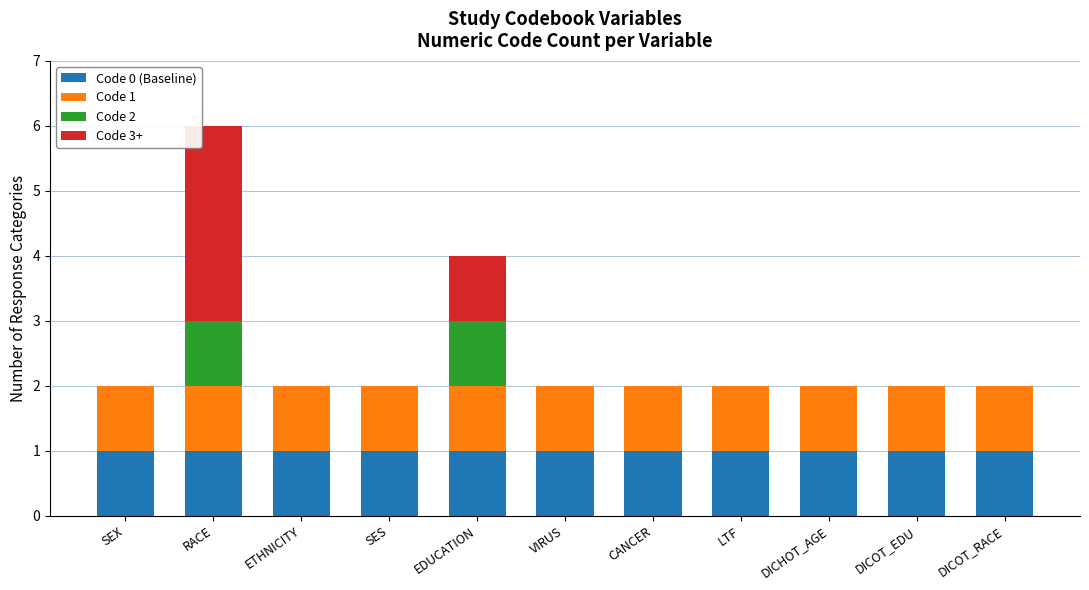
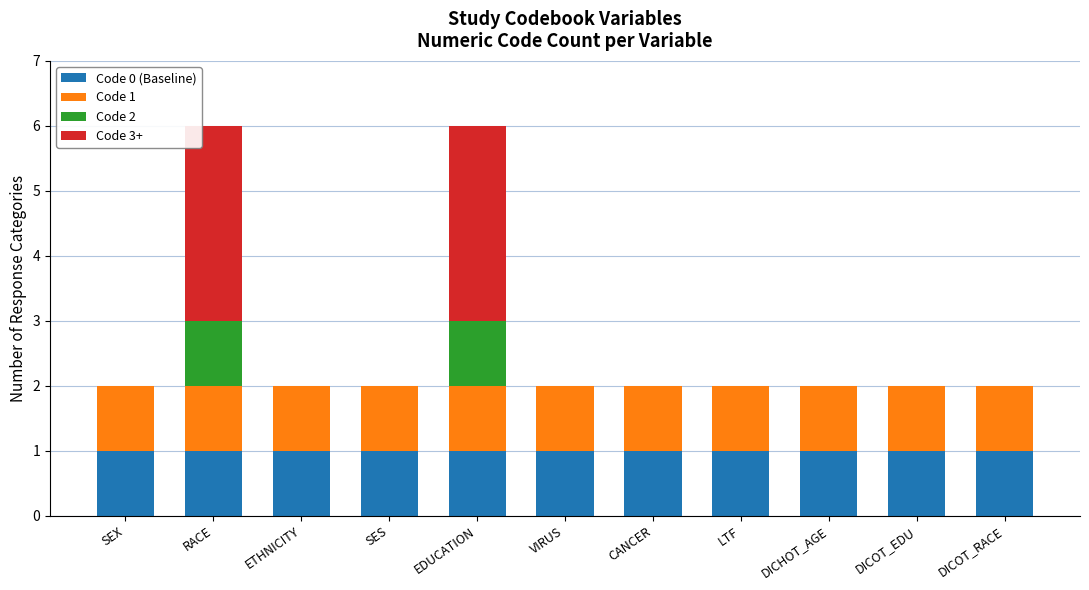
  {
    "Code 0 (Baseline)": {
      "SEX": 1,
      "RACE": 1,
      "ETHNICITY": 1,
      "SES": 1,
      "EDUCATION": 1,
      "VIRUS": 1,
      "CANCER": 1,
      "LTF": 1,
      "DICHOT_AGE": 1,
      "DICOT_EDU": 1,
      "DICOT_RACE": 1
    },
    "Code 1": {
      "SEX": 1,
      "RACE": 1,
      "ETHNICITY": 1,
      "SES": 1,
      "EDUCATION": 1,
      "VIRUS": 1,
      "CANCER": 1,
      "LTF": 1,
      "DICHOT_AGE": 1,
      "DICOT_EDU": 1,
      "DICOT_RACE": 1
    },
    "Code 2": {
      "SEX": 0,
      "RACE": 1,
      "ETHNICITY": 0,
      "SES": 0,
      "EDUCATION": 1,
      "VIRUS": 0,
      "CANCER": 0,
      "LTF": 0,
      "DICHOT_AGE": 0,
      "DICOT_EDU": 0,
      "DICOT_RACE": 0
    },
    "Code 3+": {
      "SEX": 0,
      "RACE": 3,
      "ETHNICITY": 0,
      "SES": 0,
-     "EDUCATION": 1,
+     "EDUCATION": 3,
      "VIRUS": 0,
      "CANCER": 0,
      "LTF": 0,
      "DICHOT_AGE": 0,
      "DICOT_EDU": 0,
      "DICOT_RACE": 0
    }
  }
